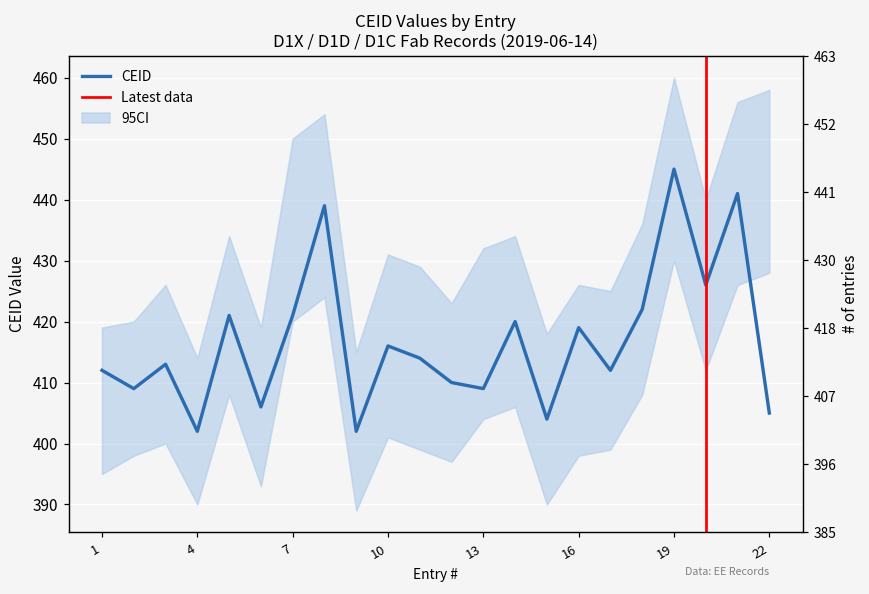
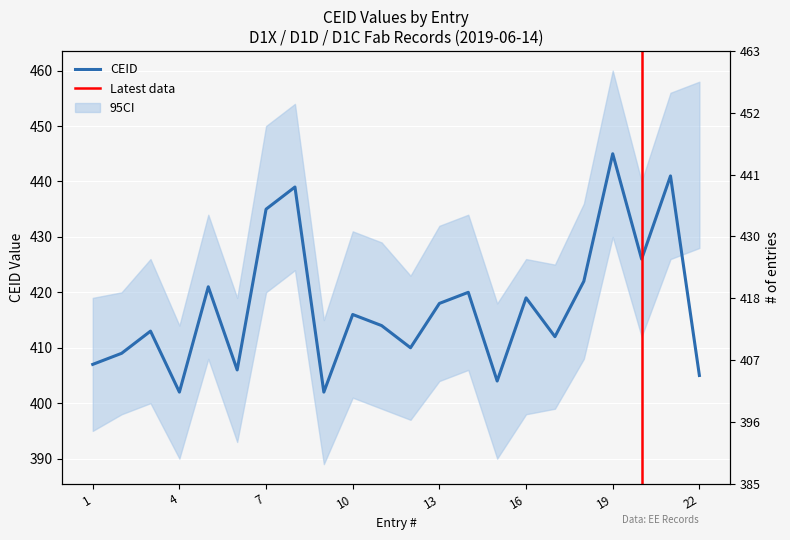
  {
    "CEID": {
-     "1": 412,
+     "1": 407,
      "4": 402,
-     "7": 421,
+     "7": 435,
      "10": 416,
-     "13": 409,
+     "13": 418,
      "16": 419,
      "19": 445,
      "22": 405
    }
  }
